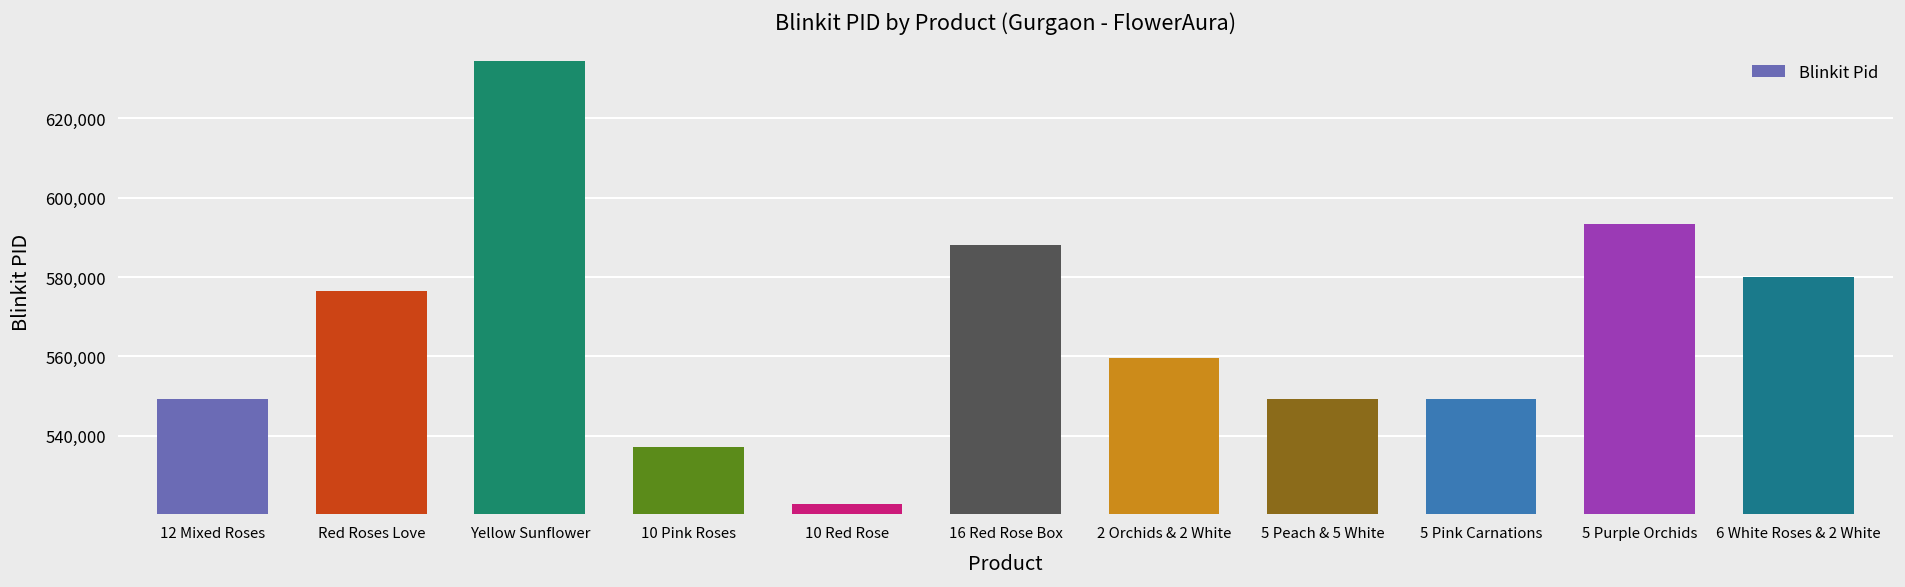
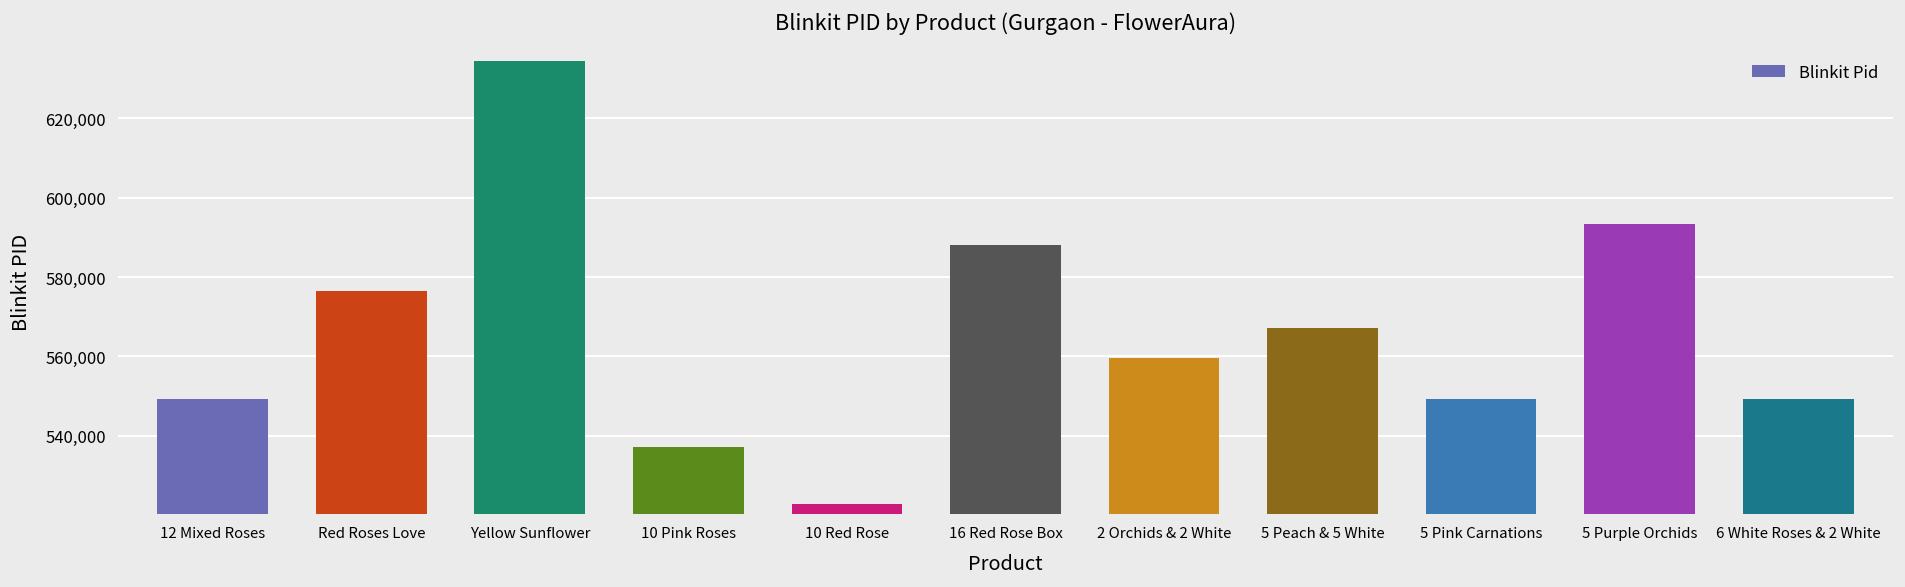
  {
    "12 Mixed Roses": "549,000",
    "Red Roses Love": "576,000",
    "Yellow Sunflower": "634,000",
    "10 Pink Roses": "537,000",
    "10 Red Rose": "523,000",
    "16 Red Rose Box": "588,000",
    "2 Orchids & 2 White": "560,000",
-   "5 Peach & 5 White": "549,000",
+   "5 Peach & 5 White": "567,000",
    "5 Pink Carnations": "549,000",
    "5 Purple Orchids": "593,000",
-   "6 White Roses & 2 White": "580,000"
+   "6 White Roses & 2 White": "549,000"
  }
